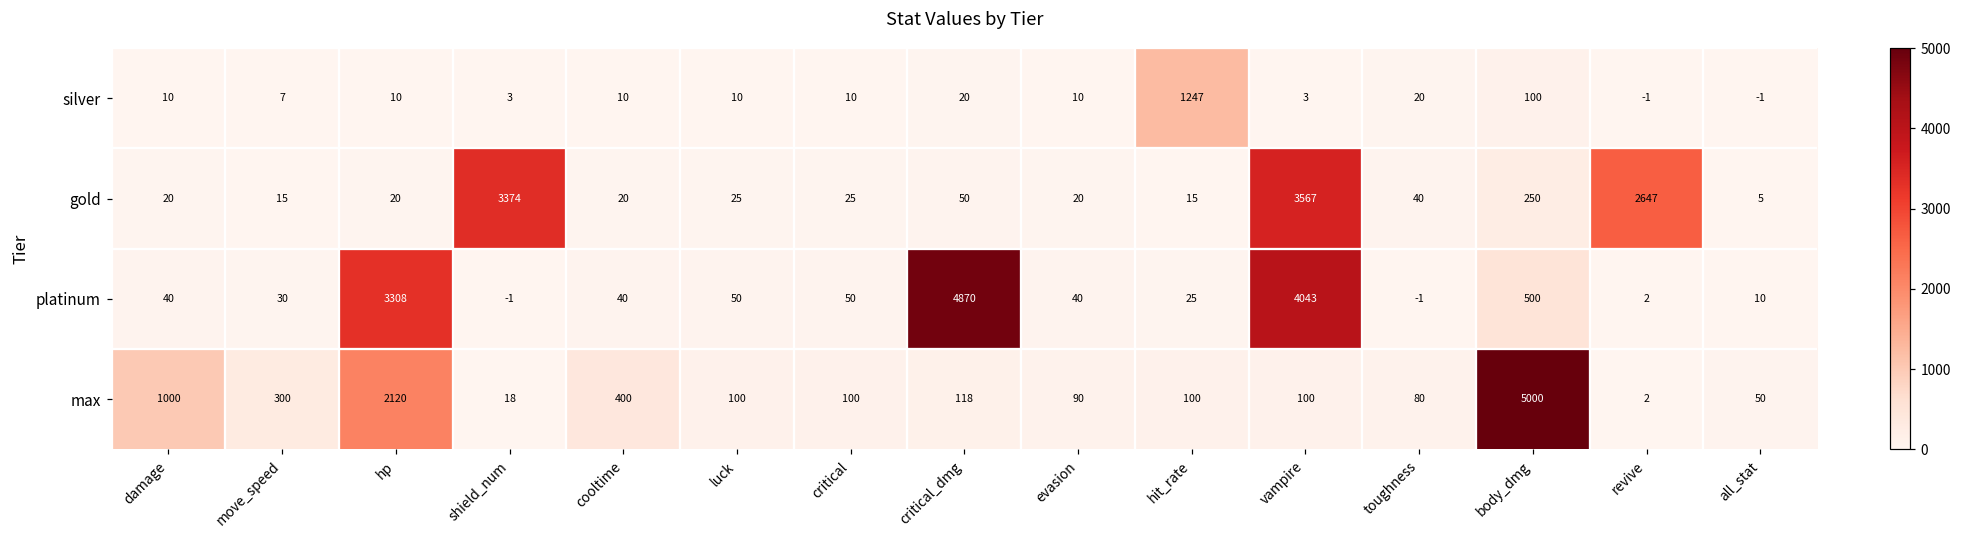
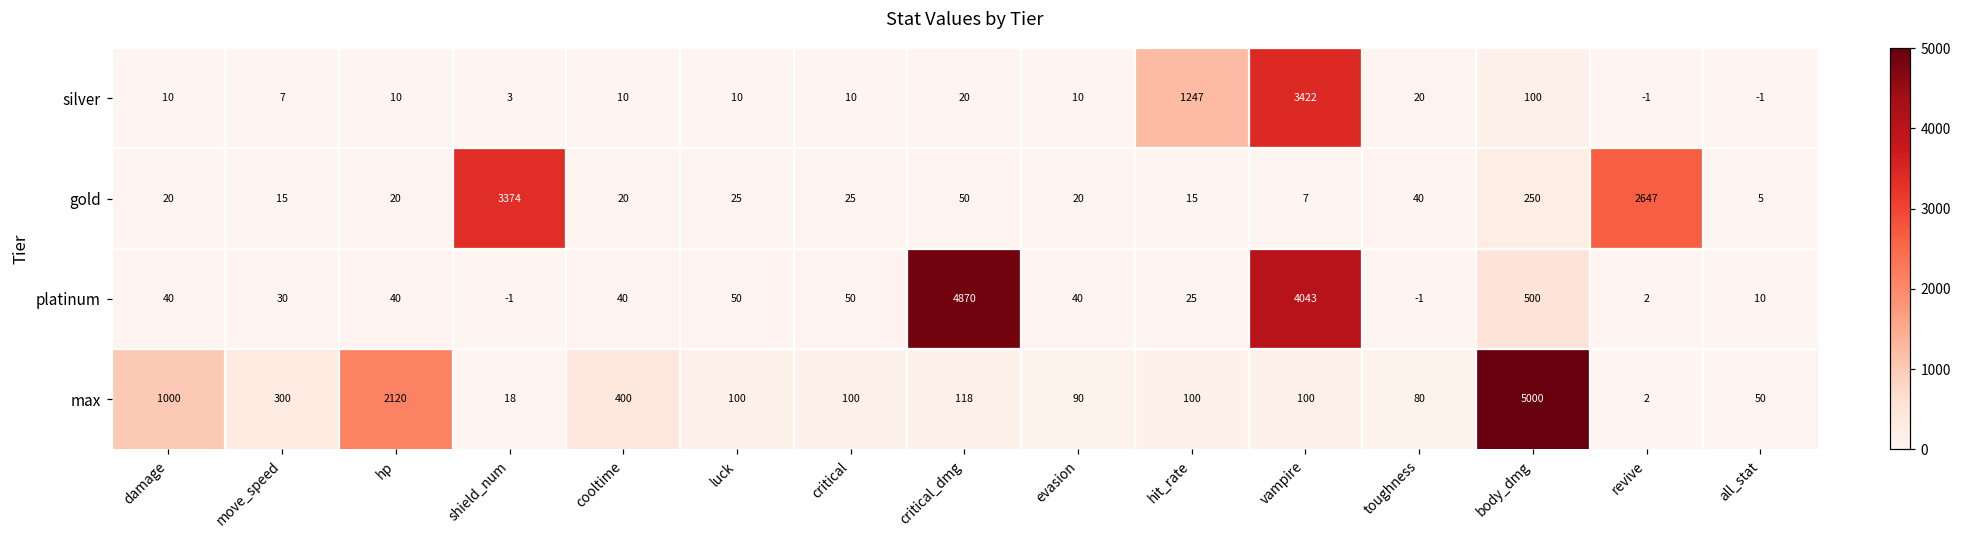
  {
    "silver": {
      "damage": 10,
      "move_speed": 7,
      "hp": 10,
      "shield_num": 3,
      "cooltime": 10,
      "luck": 10,
      "critical": 10,
      "critical_dmg": 20,
      "evasion": 10,
      "hit_rate": 1247,
-     "vampire": 3,
+     "vampire": 3422,
      "toughness": 20,
      "body_dmg": 100,
      "revive": -1,
      "all_stat": -1
    },
    "gold": {
      "damage": 20,
      "move_speed": 15,
      "hp": 20,
      "shield_num": 3374,
      "cooltime": 20,
      "luck": 25,
      "critical": 25,
      "critical_dmg": 50,
      "evasion": 20,
      "hit_rate": 15,
-     "vampire": 3567,
+     "vampire": 7,
      "toughness": 40,
      "body_dmg": 250,
      "revive": 2647,
      "all_stat": 5
    },
    "platinum": {
      "damage": 40,
      "move_speed": 30,
-     "hp": 3308,
+     "hp": 40,
      "shield_num": -1,
      "cooltime": 40,
      "luck": 50,
      "critical": 50,
      "critical_dmg": 4870,
      "evasion": 40,
      "hit_rate": 25,
      "vampire": 4043,
      "toughness": -1,
      "body_dmg": 500,
      "revive": 2,
      "all_stat": 10
    },
    "max": {
      "damage": 1000,
      "move_speed": 300,
      "hp": 2120,
      "shield_num": 18,
      "cooltime": 400,
      "luck": 100,
      "critical": 100,
      "critical_dmg": 118,
      "evasion": 90,
      "hit_rate": 100,
      "vampire": 100,
      "toughness": 80,
      "body_dmg": 5000,
      "revive": 2,
      "all_stat": 50
    }
  }
